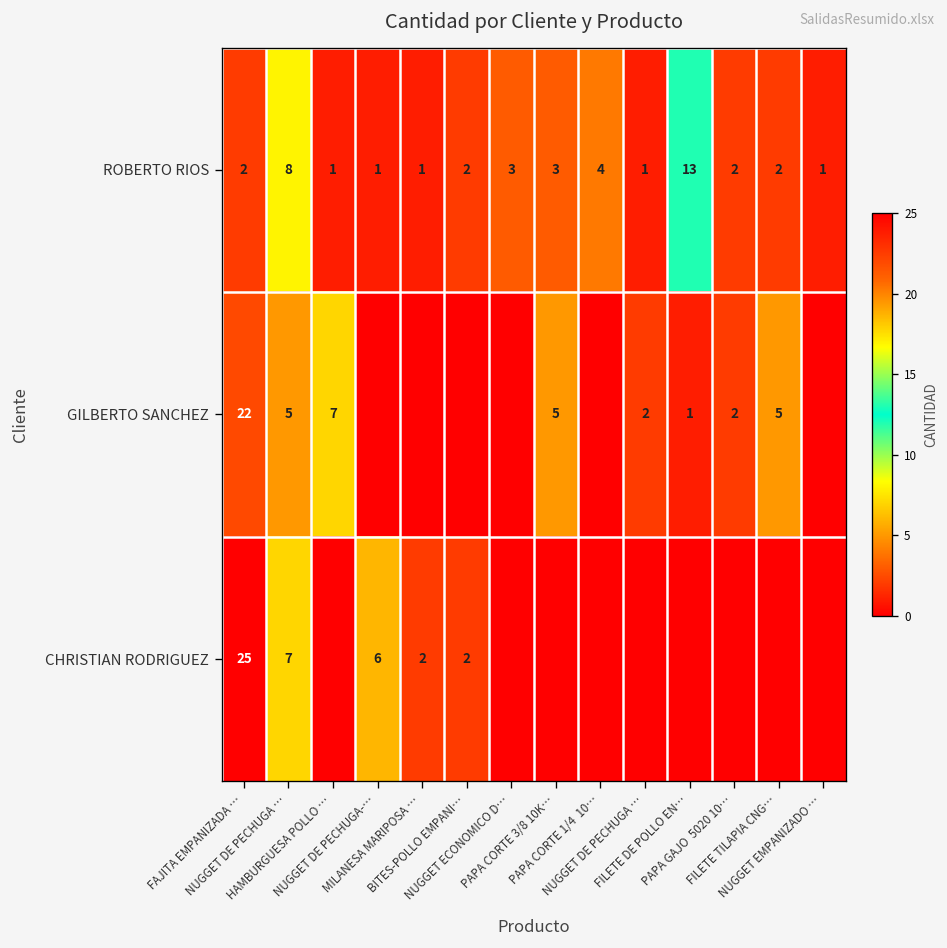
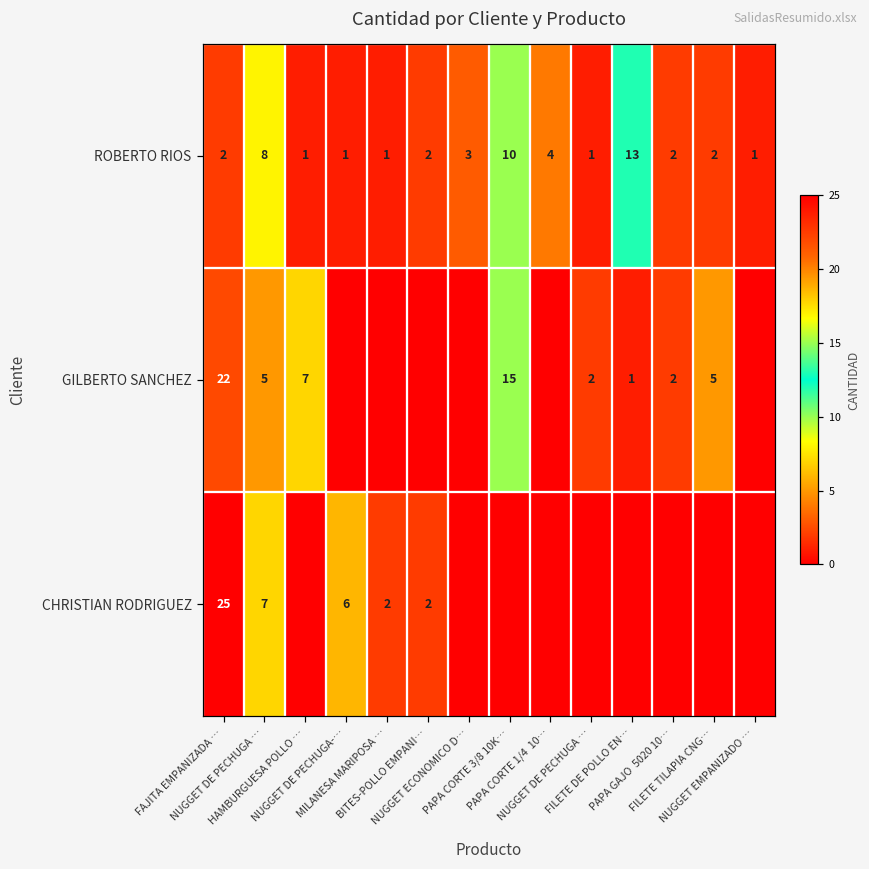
  {
    "ROBERTO RIOS": {
      "FAJITA EMPANIZADA …": 2,
      "HAMBURGUESA POLLO …": 1,
      "NUGGET DE PECHUGA-…": 1,
      "MILANESA MARIPOSA …": 1,
      "BITES-POLLO EMPANI…": 2,
      "NUGGET ECONOMICO D…": 3,
-     "PAPA CORTE 3/8 10K…": 3,
+     "PAPA CORTE 3/8 10K…": 10,
      "PAPA CORTE 1/4 10…": 4,
      "FILETE DE POLLO EN…": 13,
      "PAPA GAJO 5020 10…": 2,
      "FILETE TILAPIA CNG…": 2,
      "NUGGET EMPANIZADO …": 1
    },
    "GILBERTO SANCHEZ": {
      "FAJITA EMPANIZADA …": 22,
      "HAMBURGUESA POLLO …": 7,
-     "PAPA CORTE 3/8 10K…": 5,
+     "PAPA CORTE 3/8 10K…": 15,
      "FILETE DE POLLO EN…": 1,
      "PAPA GAJO 5020 10…": 2,
      "FILETE TILAPIA CNG…": 5
    },
    "CHRISTIAN RODRIGUEZ": {
      "FAJITA EMPANIZADA …": 25,
      "NUGGET DE PECHUGA-…": 6,
      "MILANESA MARIPOSA …": 2,
      "BITES-POLLO EMPANI…": 2
    }
  }
